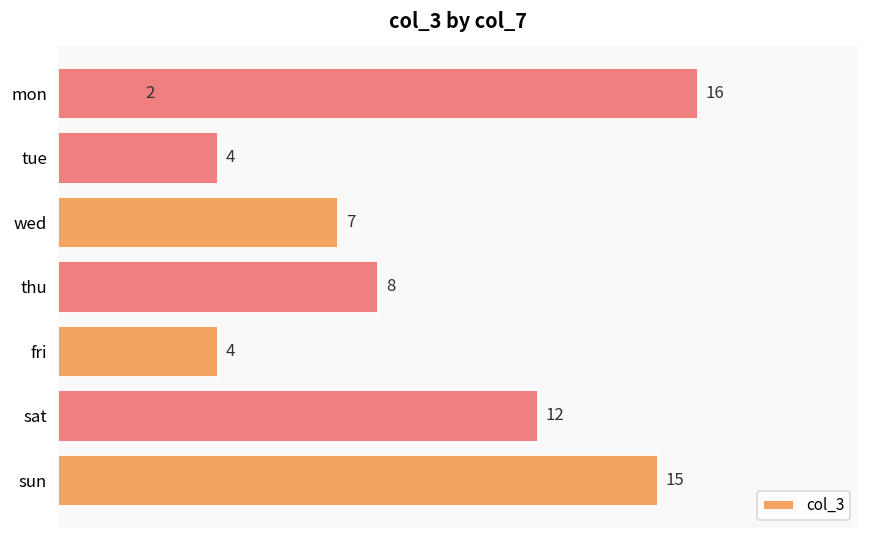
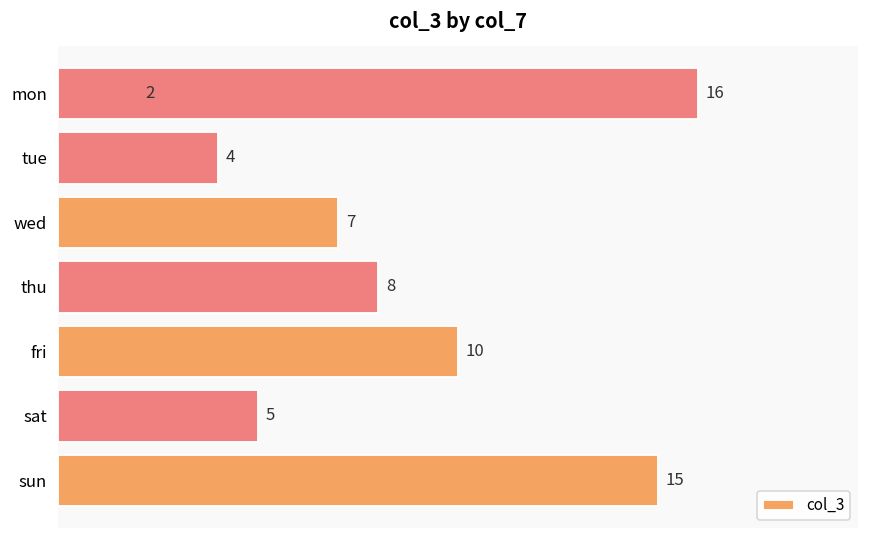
  {
    "tue": 4,
    "wed": 7,
    "thu": 8,
-   "fri": 4,
-   "sat": 12,
+   "fri": 10,
+   "sat": 5,
    "sun": 15
  }
